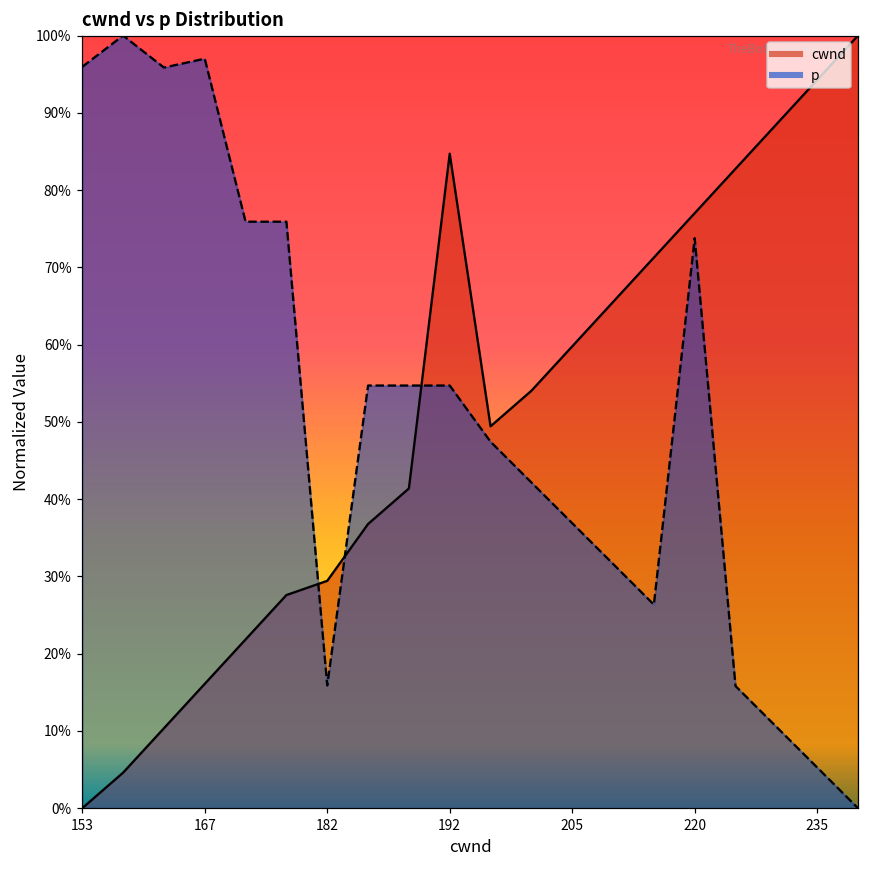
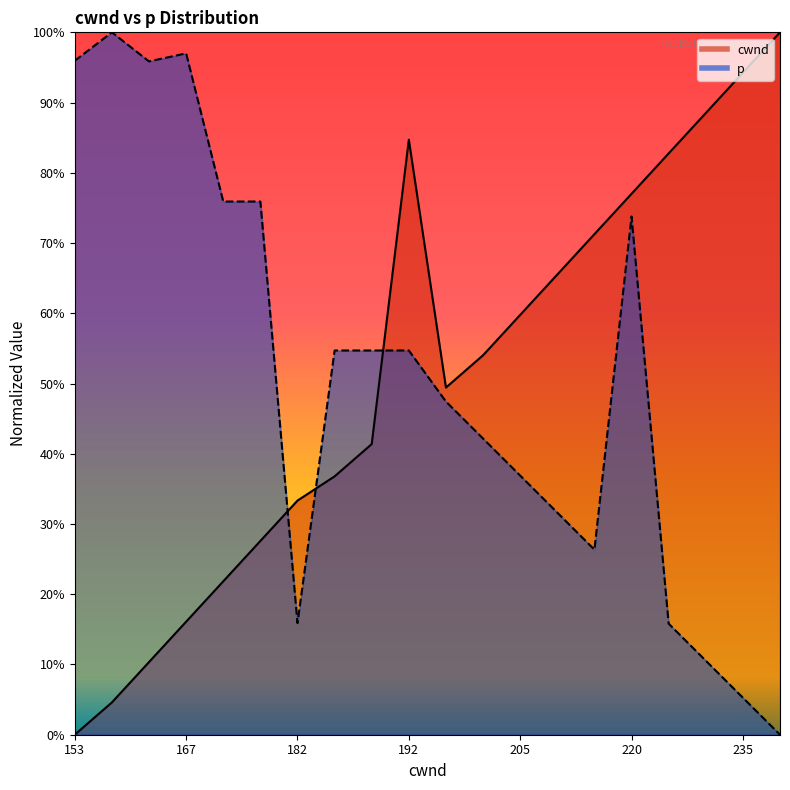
  {
    "cwnd": {
      "153": "0%",
      "167": "16%",
-     "182": "29%",
+     "182": "33%",
      "192": "85%",
      "205": "60%",
      "220": "77%"
    },
    "p": {
      "153": "96%",
      "167": "97%",
      "182": "16%",
      "192": "55%",
      "205": "37%",
      "220": "74%",
      "235": "5%"
    }
  }
